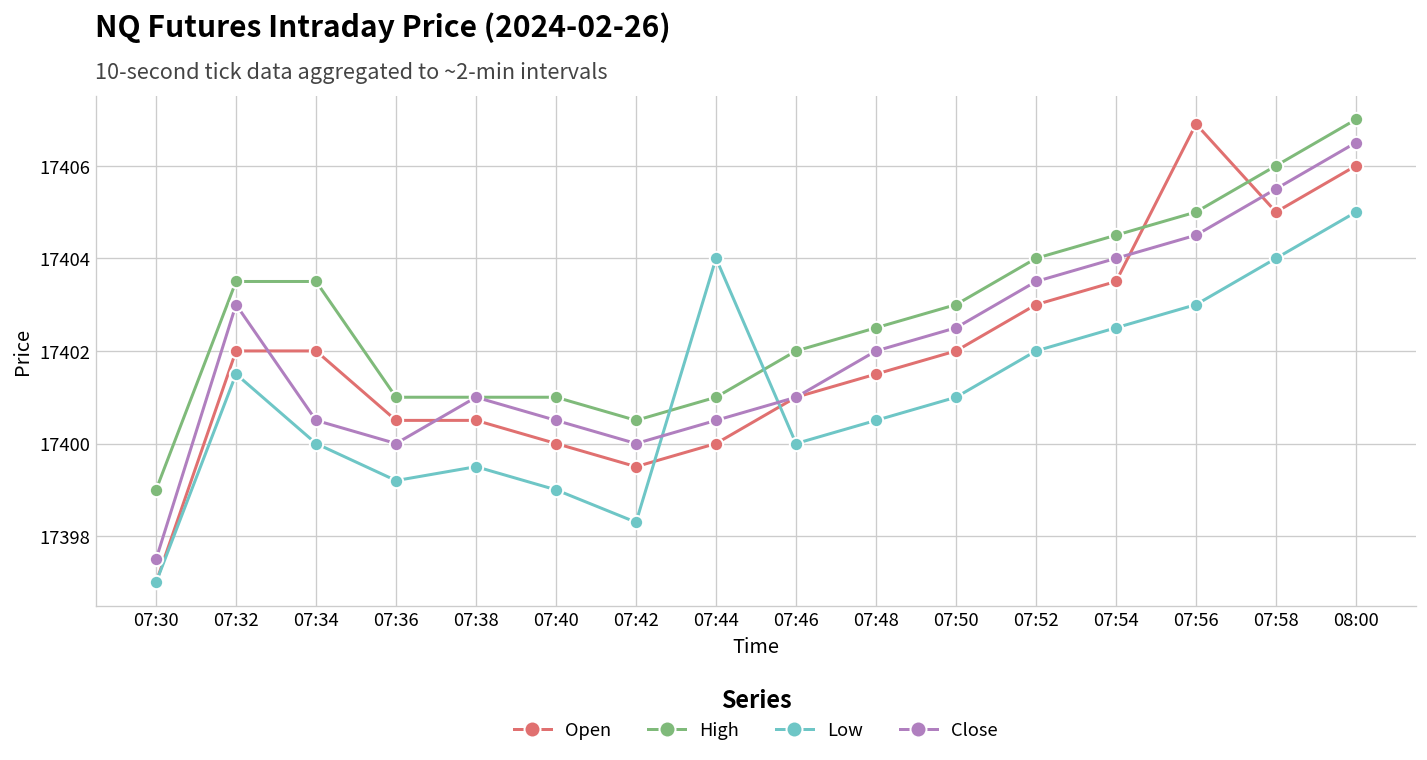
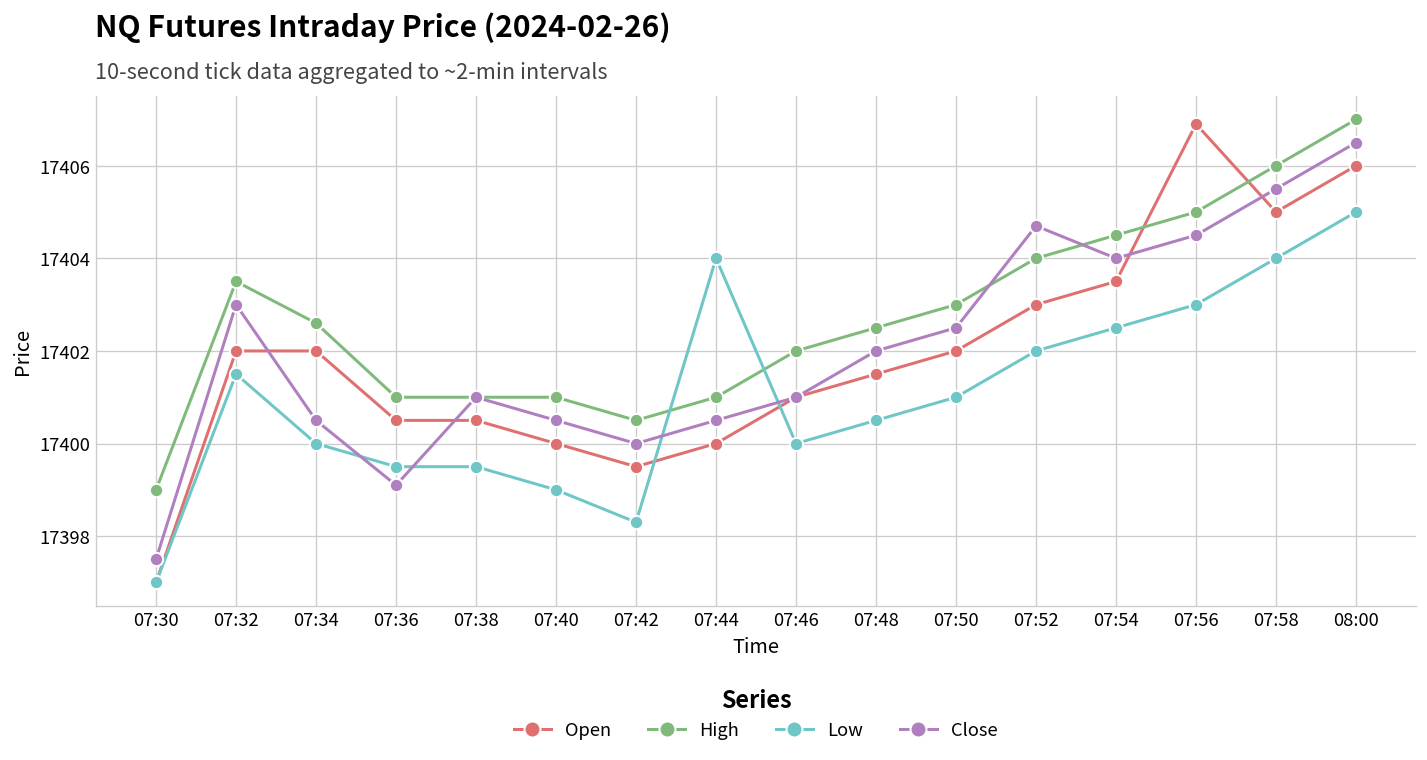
  {
    "Open": {
      "07:32": 17402.0,
      "07:34": 17402.0,
      "07:36": 17400.5,
      "07:38": 17400.5,
      "07:40": 17400.0,
      "07:42": 17399.5,
      "07:44": 17400.0,
      "07:48": 17401.5,
      "07:50": 17402.0,
      "07:52": 17403.0,
      "07:54": 17403.5,
      "07:56": 17406.9,
      "07:58": 17405.0,
      "08:00": 17406.0
    },
    "High": {
      "07:30": 17399.0,
      "07:32": 17403.5,
-     "07:34": 17403.5,
+     "07:34": 17402.6,
      "07:36": 17401.0,
      "07:40": 17401.0,
      "07:42": 17400.5,
      "07:44": 17401.0,
      "07:46": 17402.0,
      "07:48": 17402.5,
      "07:50": 17403.0,
      "07:52": 17404.0,
      "07:54": 17404.5,
      "07:56": 17405.0,
      "07:58": 17406.0,
      "08:00": 17407.0
    },
    "Low": {
      "07:32": 17401.5,
      "07:34": 17400.0,
-     "07:36": 17399.2,
+     "07:36": 17399.5,
      "07:38": 17399.5,
      "07:40": 17399.0,
      "07:42": 17398.3,
      "07:44": 17404.0,
      "07:46": 17400.0,
      "07:48": 17400.5,
      "07:50": 17401.0,
      "07:52": 17402.0,
      "07:54": 17402.5,
      "07:56": 17403.0,
      "07:58": 17404.0,
      "08:00": 17405.0
    },
    "Close": {
      "07:30": 17397.5,
      "07:32": 17403.0,
      "07:34": 17400.5,
-     "07:36": 17400.0,
+     "07:36": 17399.1,
      "07:40": 17400.5,
      "07:42": 17400.0,
      "07:44": 17400.5,
      "07:48": 17402.0,
      "07:50": 17402.5,
-     "07:52": 17403.5,
+     "07:52": 17404.7,
      "07:54": 17404.0,
      "07:56": 17404.5,
      "07:58": 17405.5,
      "08:00": 17406.5
    }
  }
